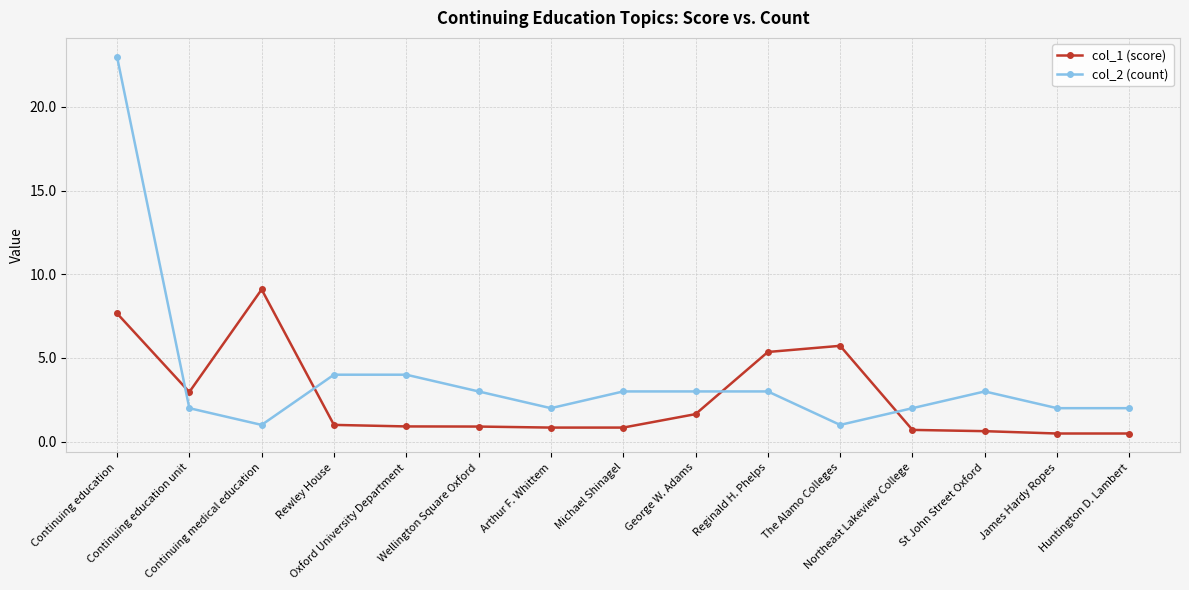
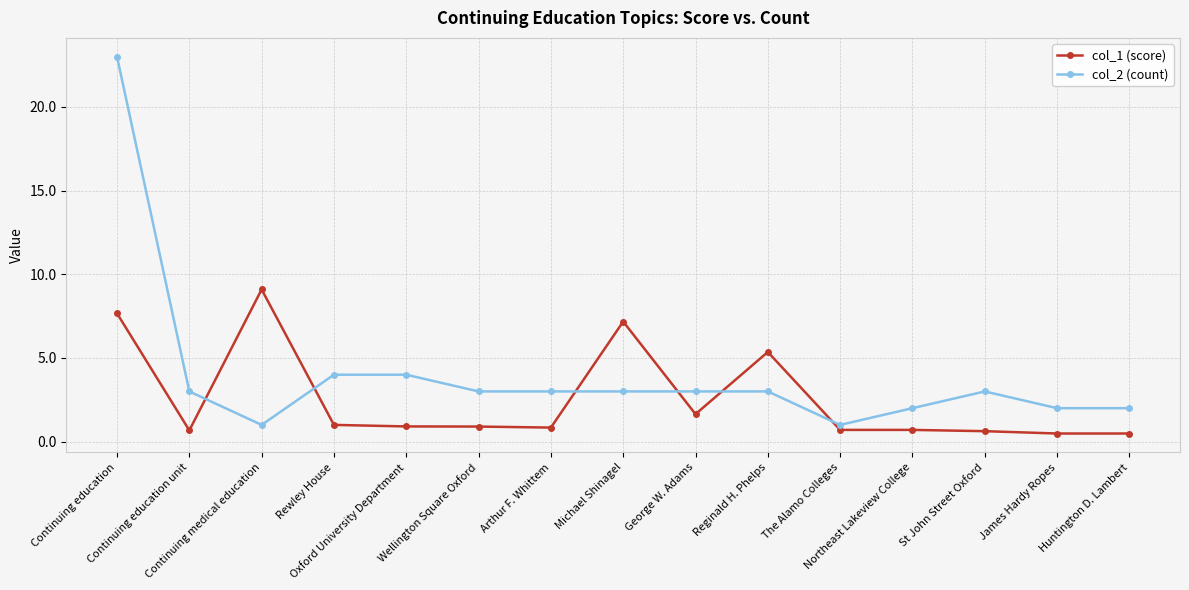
  {
    "col_1 (score)": {
      "Continuing education": 7.7,
-     "Continuing education unit": 3.0,
+     "Continuing education unit": 0.7,
      "Continuing medical education": 9.1,
      "Rewley House": 1.0,
      "Oxford University Department": 0.9,
      "Wellington Square Oxford": 0.9,
      "Arthur F. Whittem": 0.8,
-     "Michael Shinagel": 0.8,
+     "Michael Shinagel": 7.2,
      "George W. Adams": 1.6,
      "Reginald H. Phelps": 5.4,
-     "The Alamo Colleges": 5.7,
+     "The Alamo Colleges": 0.7,
      "Northeast Lakeview College": 0.7,
      "St John Street Oxford": 0.6,
      "James Hardy Ropes": 0.5,
      "Huntington D. Lambert": 0.5
    },
    "col_2 (count)": {
      "Continuing education": 23,
-     "Continuing education unit": 2,
+     "Continuing education unit": 3,
      "Continuing medical education": 1,
      "Rewley House": 4,
      "Oxford University Department": 4,
      "Wellington Square Oxford": 3,
-     "Arthur F. Whittem": 2,
+     "Arthur F. Whittem": 3,
      "Michael Shinagel": 3,
      "George W. Adams": 3,
      "Reginald H. Phelps": 3,
      "The Alamo Colleges": 1,
      "Northeast Lakeview College": 2,
      "St John Street Oxford": 3,
      "James Hardy Ropes": 2,
      "Huntington D. Lambert": 2
    }
  }
